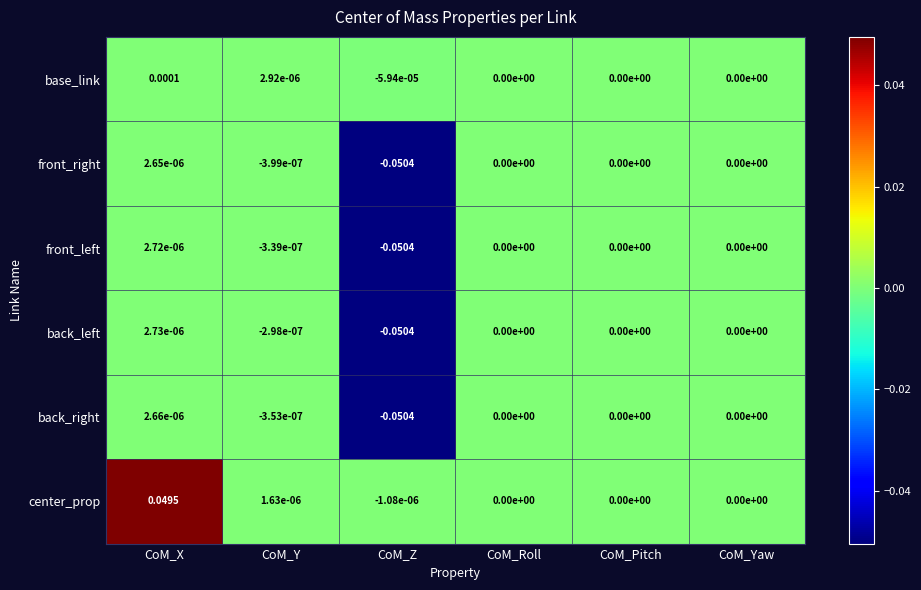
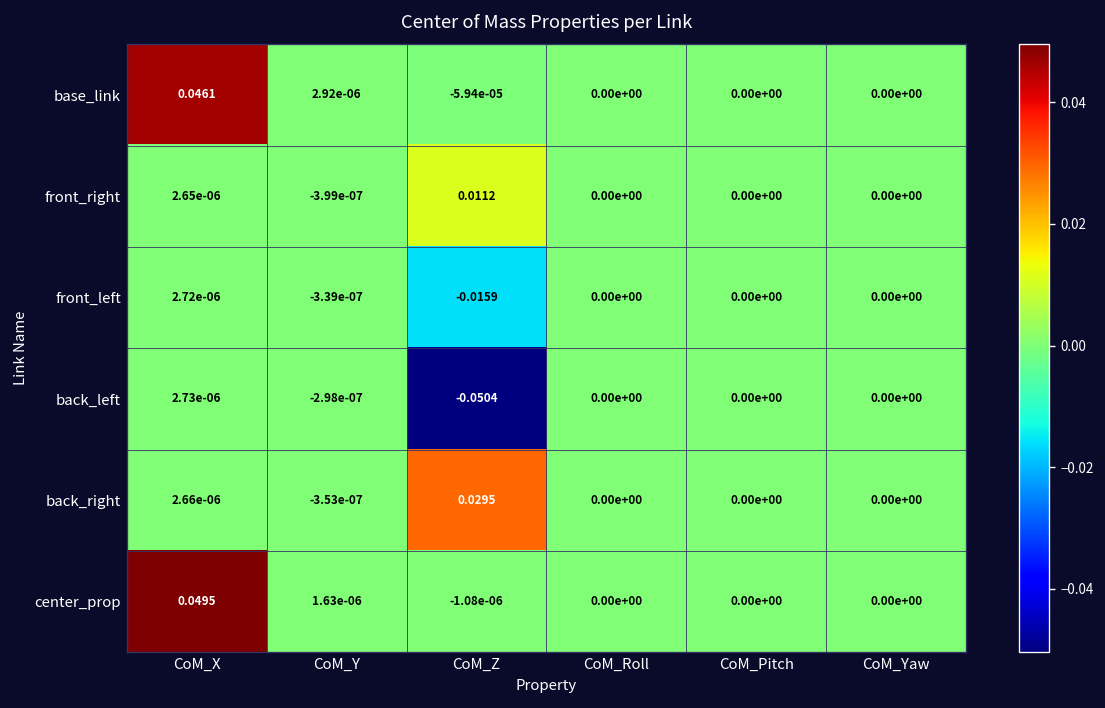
  {
    "base_link": {
-     "CoM_X": "0.0001",
+     "CoM_X": "0.0461",
      "CoM_Y": "2.92e-06",
      "CoM_Z": "-5.94e-05",
      "CoM_Roll": "0.00e+00",
      "CoM_Pitch": "0.00e+00",
      "CoM_Yaw": "0.00e+00"
    },
    "front_right": {
      "CoM_X": "2.65e-06",
      "CoM_Y": "-3.99e-07",
-     "CoM_Z": "-0.0504",
+     "CoM_Z": "0.0112",
      "CoM_Roll": "0.00e+00",
      "CoM_Pitch": "0.00e+00",
      "CoM_Yaw": "0.00e+00"
    },
    "front_left": {
      "CoM_X": "2.72e-06",
      "CoM_Y": "-3.39e-07",
-     "CoM_Z": "-0.0504",
+     "CoM_Z": "-0.0159",
      "CoM_Roll": "0.00e+00",
      "CoM_Pitch": "0.00e+00",
      "CoM_Yaw": "0.00e+00"
    },
    "back_left": {
      "CoM_X": "2.73e-06",
      "CoM_Y": "-2.98e-07",
      "CoM_Z": "-0.0504",
      "CoM_Roll": "0.00e+00",
      "CoM_Pitch": "0.00e+00",
      "CoM_Yaw": "0.00e+00"
    },
    "back_right": {
      "CoM_X": "2.66e-06",
      "CoM_Y": "-3.53e-07",
-     "CoM_Z": "-0.0504",
+     "CoM_Z": "0.0295",
      "CoM_Roll": "0.00e+00",
      "CoM_Pitch": "0.00e+00",
      "CoM_Yaw": "0.00e+00"
    },
    "center_prop": {
      "CoM_X": "0.0495",
      "CoM_Y": "1.63e-06",
      "CoM_Z": "-1.08e-06",
      "CoM_Roll": "0.00e+00",
      "CoM_Pitch": "0.00e+00",
      "CoM_Yaw": "0.00e+00"
    }
  }
